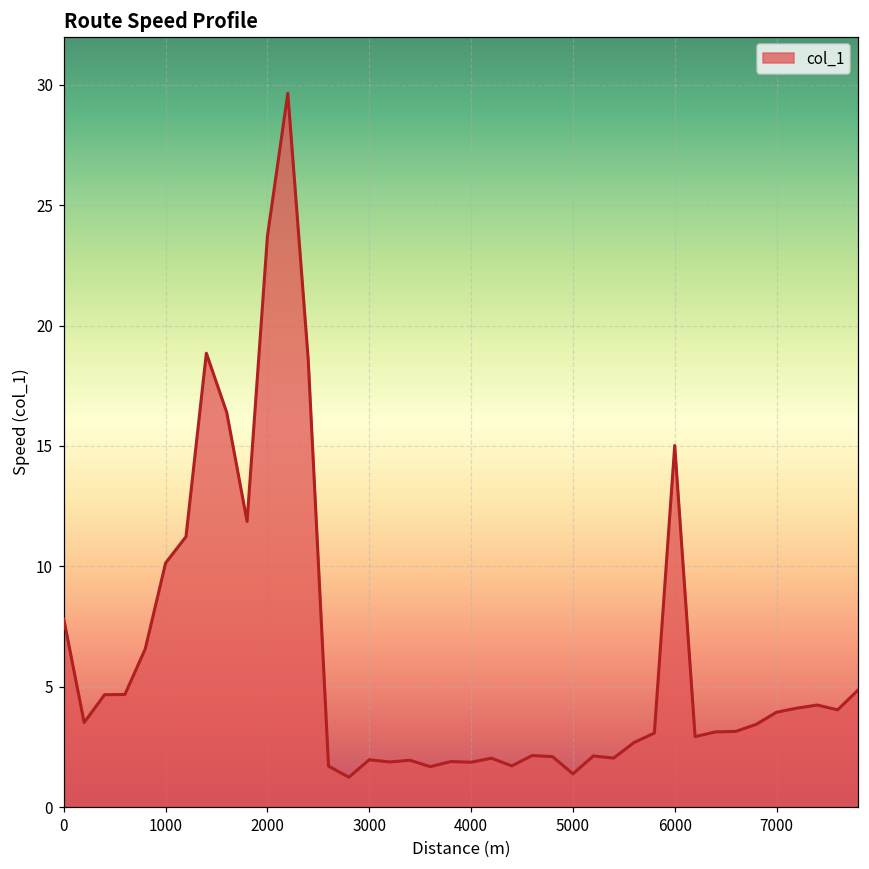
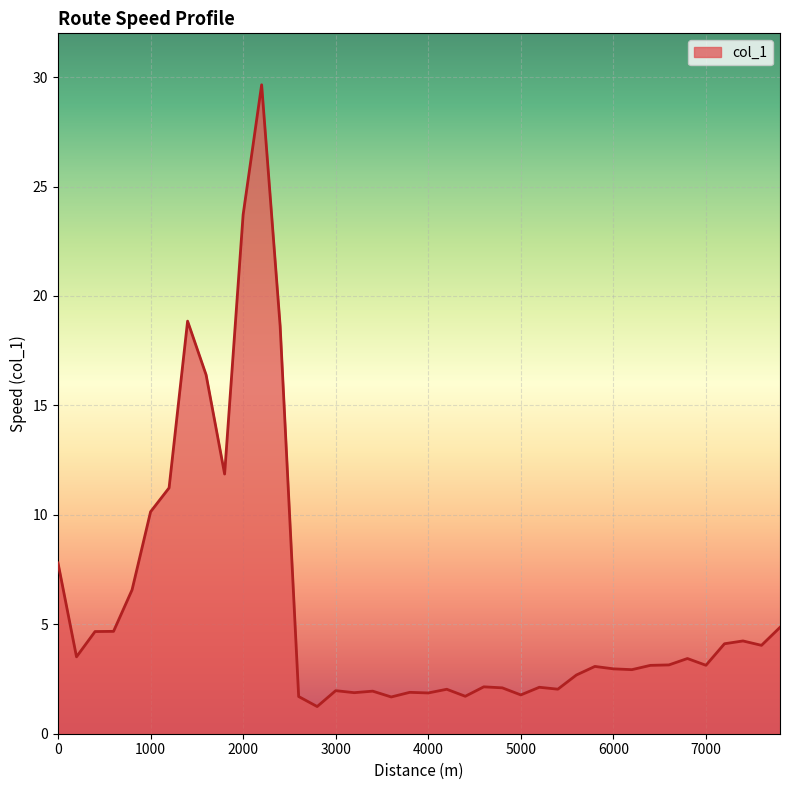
  {
    "0": 7.8,
    "1000": 10.1,
    "2000": 23.7,
    "3000": 2.0,
    "4000": 1.9,
-   "5000": 1.4,
-   "6000": 15.0,
-   "7000": 3.9
+   "5000": 1.8,
+   "6000": 3.0,
+   "7000": 3.1
  }
